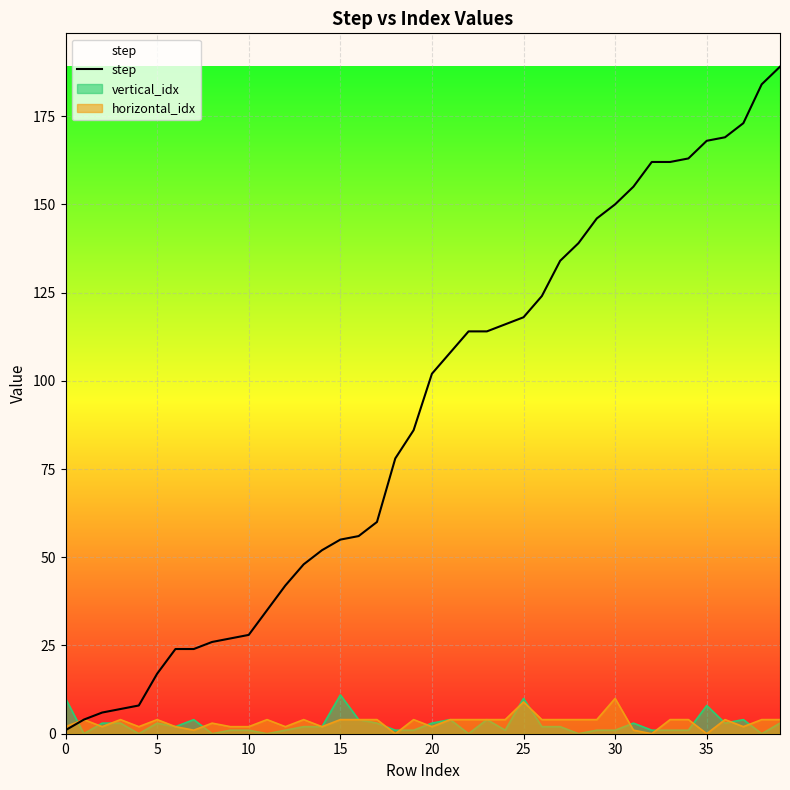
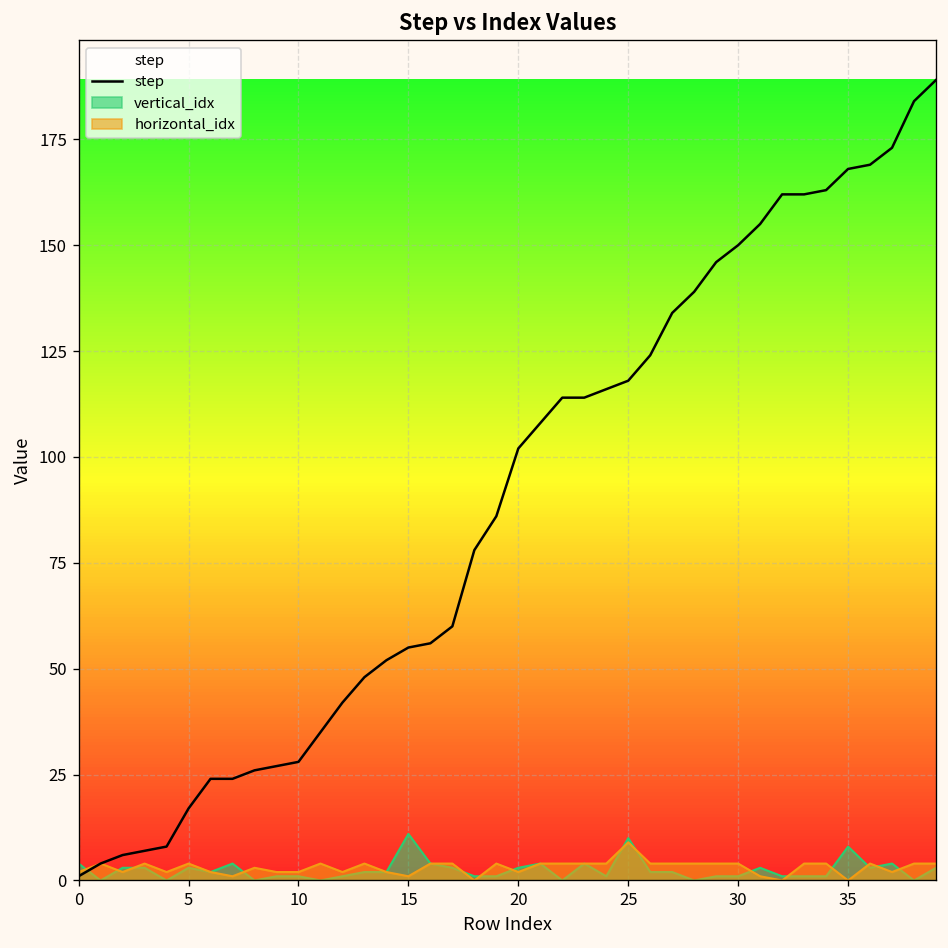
  {
    "vertical_idx": {
-     "0": 10,
+     "0": 4,
      "5": 3,
      "10": 1,
      "15": 11,
      "20": 3,
      "25": 10,
      "30": 1,
      "35": 8
    },
    "horizontal_idx": {
      "0": 2,
      "5": 4,
      "10": 2,
-     "15": 4,
+     "15": 1,
      "20": 2,
      "25": 9,
-     "30": 10,
+     "30": 4,
      "35": 0
    }
  }
